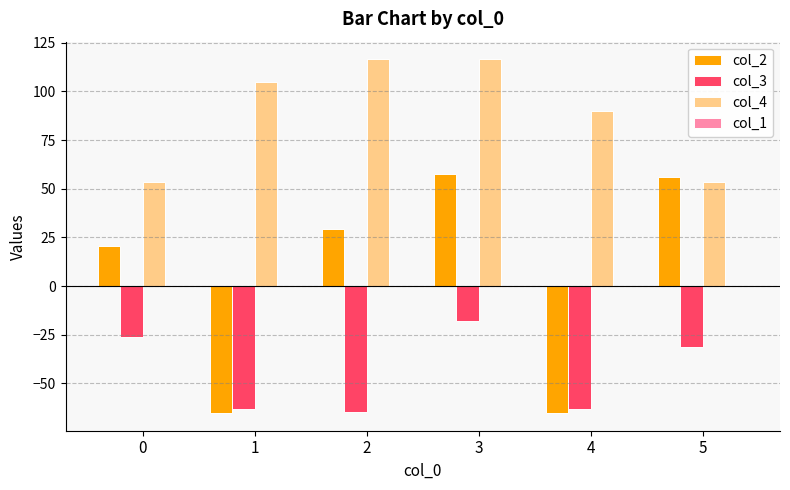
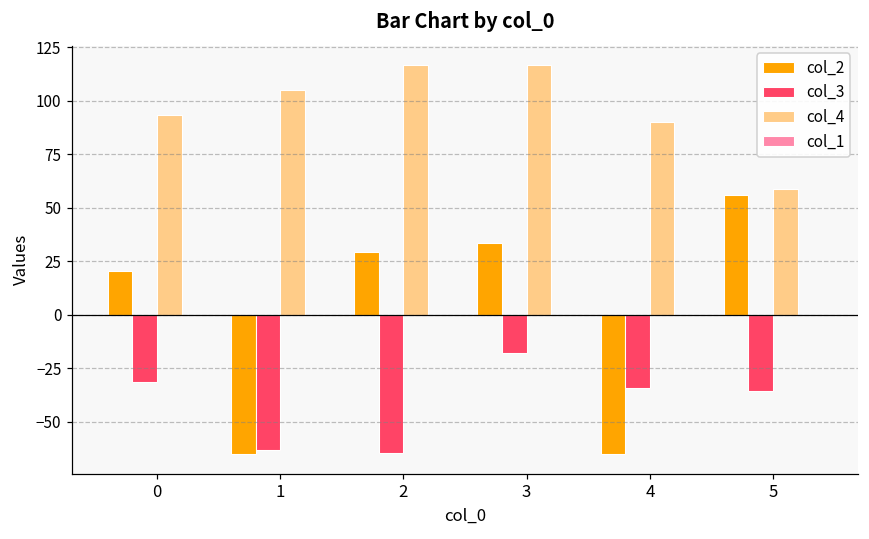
  {
    "col_2": {
      "0": 21,
      "1": -65,
      "2": 30,
-     "3": 57,
+     "3": 34,
      "4": -65,
      "5": 56
    },
    "col_3": {
-     "0": -26,
+     "0": -31,
      "1": -63,
      "2": -65,
      "3": -18,
-     "4": -63,
-     "5": -31
+     "4": -34,
+     "5": -36
    },
    "col_4": {
-     "0": 53,
+     "0": 94,
      "1": 105,
      "2": 117,
      "3": 117,
      "4": 90,
-     "5": 53
+     "5": 59
    },
    "col_1": {
      "0": 0,
      "1": 0,
      "2": 0,
      "3": 0,
      "4": 0,
      "5": 0
    }
  }
